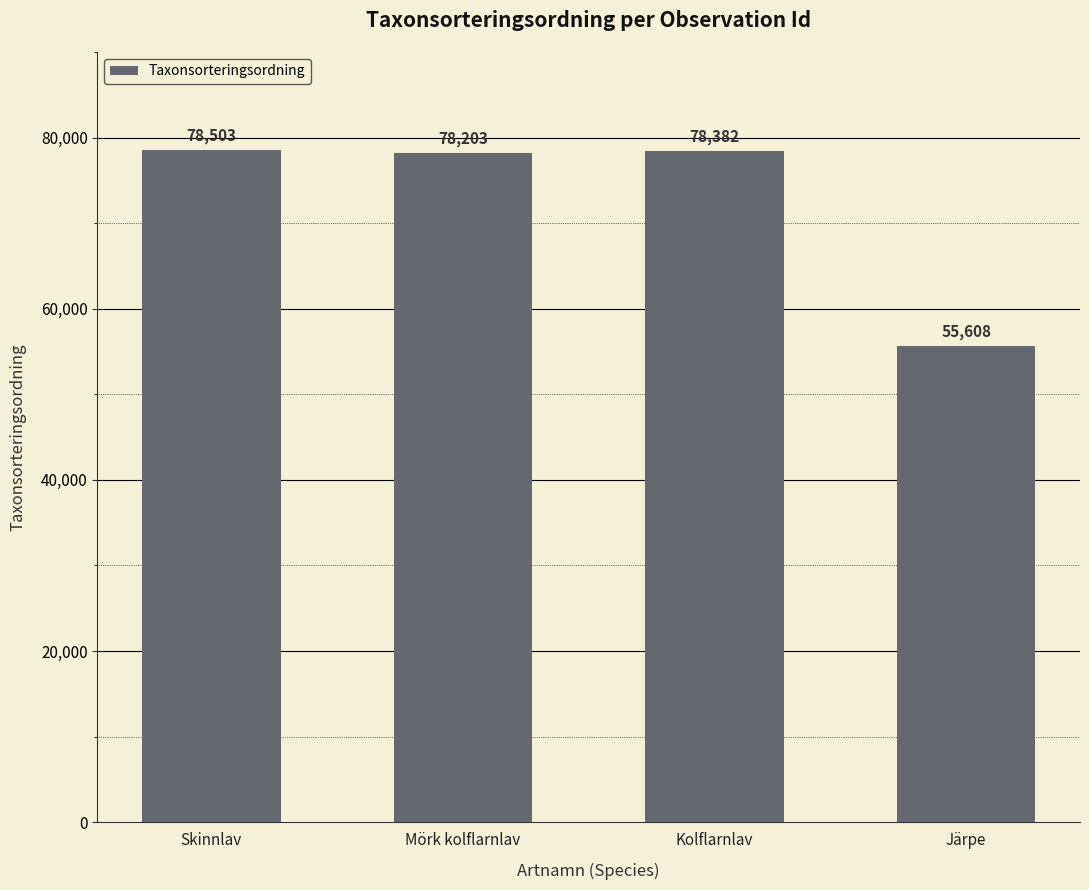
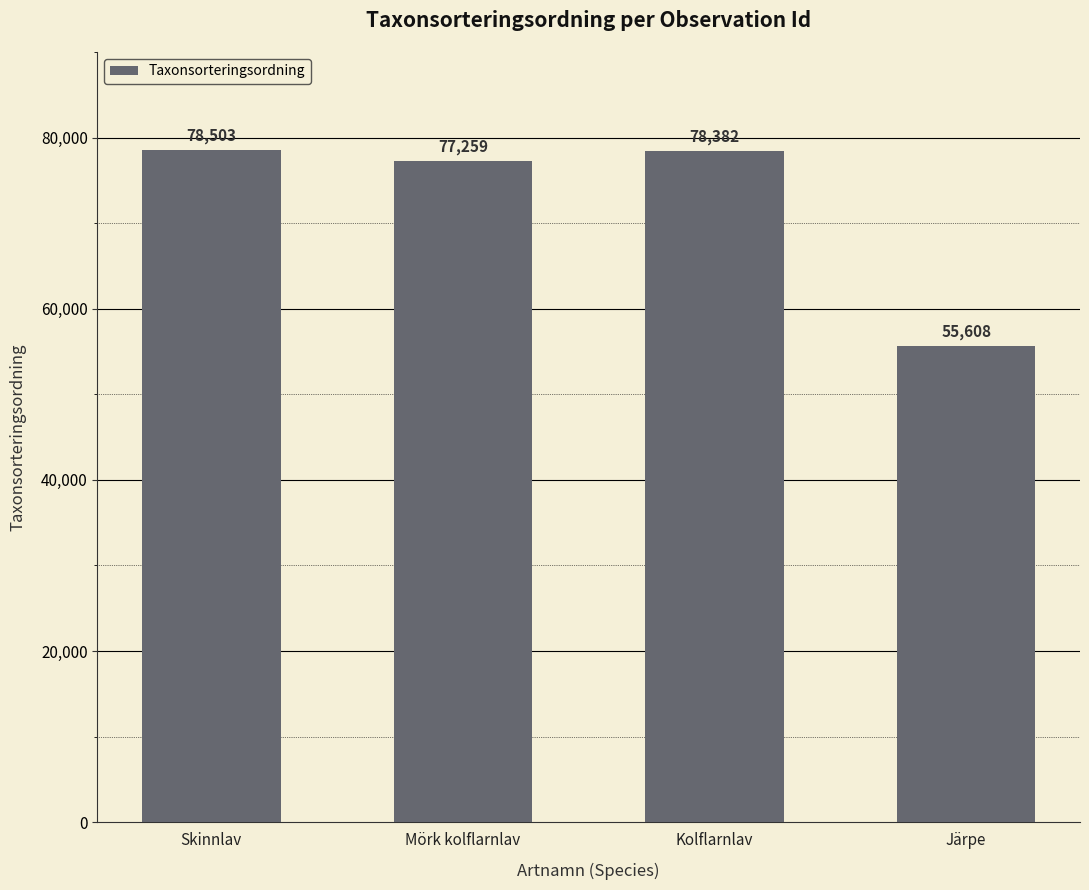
  {
    "Skinnlav": "78,503",
-   "Mörk kolflarnlav": "78,203",
+   "Mörk kolflarnlav": "77,259",
    "Kolflarnlav": "78,382",
    "Järpe": "55,608"
  }
